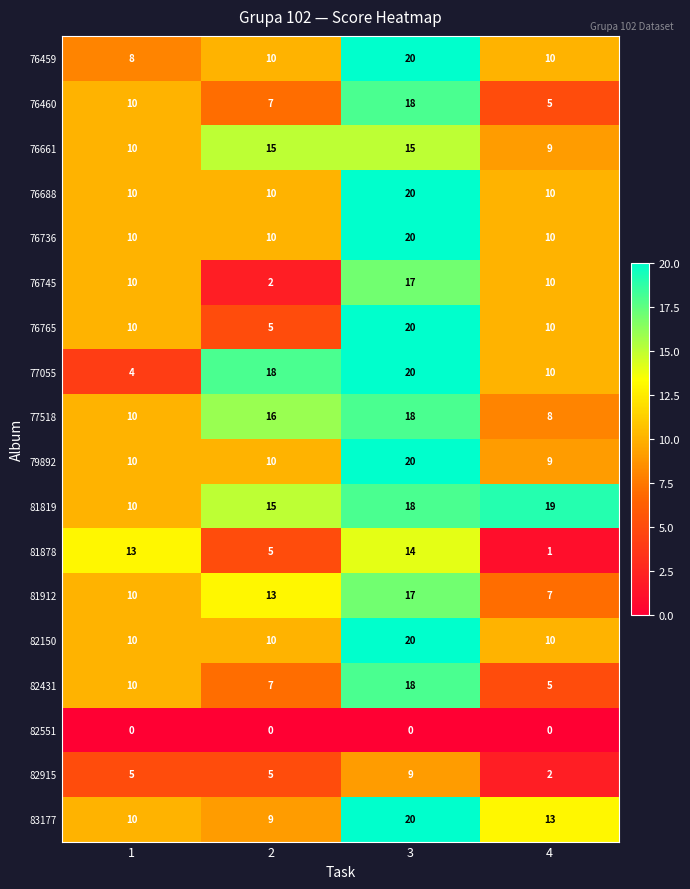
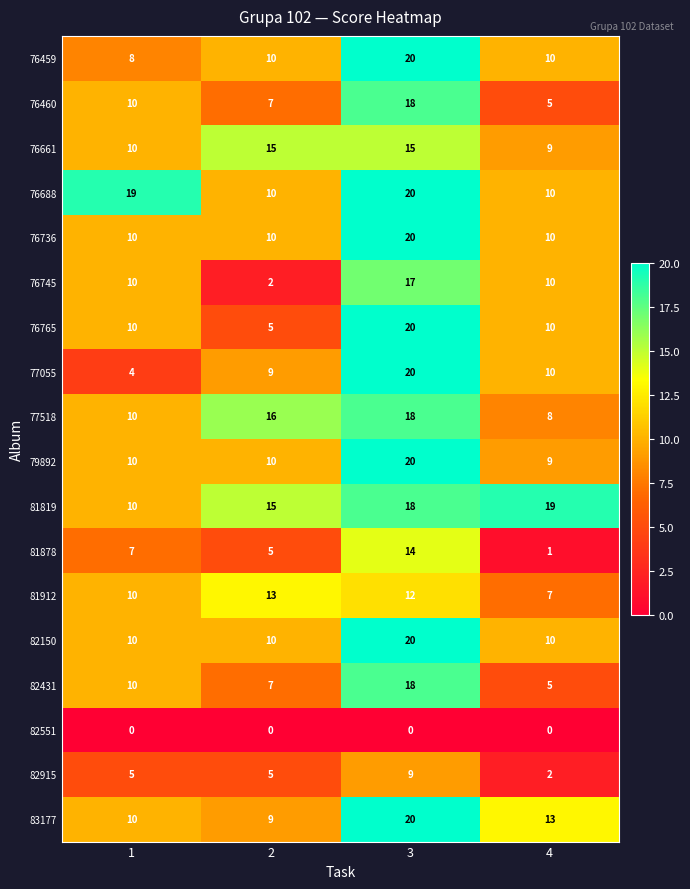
  {
    "76459": {
      "1": 8,
      "2": 10,
      "3": 20,
      "4": 10
    },
    "76460": {
      "1": 10,
      "2": 7,
      "3": 18,
      "4": 5
    },
    "76661": {
      "1": 10,
      "2": 15,
      "3": 15,
      "4": 9
    },
    "76688": {
-     "1": 10,
+     "1": 19,
      "2": 10,
      "3": 20,
      "4": 10
    },
    "76736": {
      "1": 10,
      "2": 10,
      "3": 20,
      "4": 10
    },
    "76745": {
      "1": 10,
      "2": 2,
      "3": 17,
      "4": 10
    },
    "76765": {
      "1": 10,
      "2": 5,
      "3": 20,
      "4": 10
    },
    "77055": {
      "1": 4,
-     "2": 18,
+     "2": 9,
      "3": 20,
      "4": 10
    },
    "77518": {
      "1": 10,
      "2": 16,
      "3": 18,
      "4": 8
    },
    "79892": {
      "1": 10,
      "2": 10,
      "3": 20,
      "4": 9
    },
    "81819": {
      "1": 10,
      "2": 15,
      "3": 18,
      "4": 19
    },
    "81878": {
-     "1": 13,
+     "1": 7,
      "2": 5,
      "3": 14,
      "4": 1
    },
    "81912": {
      "1": 10,
      "2": 13,
-     "3": 17,
+     "3": 12,
      "4": 7
    },
    "82150": {
      "1": 10,
      "2": 10,
      "3": 20,
      "4": 10
    },
    "82431": {
      "1": 10,
      "2": 7,
      "3": 18,
      "4": 5
    },
    "82551": {
      "1": 0,
      "2": 0,
      "3": 0,
      "4": 0
    },
    "82915": {
      "1": 5,
      "2": 5,
      "3": 9,
      "4": 2
    },
    "83177": {
      "1": 10,
      "2": 9,
      "3": 20,
      "4": 13
    }
  }
